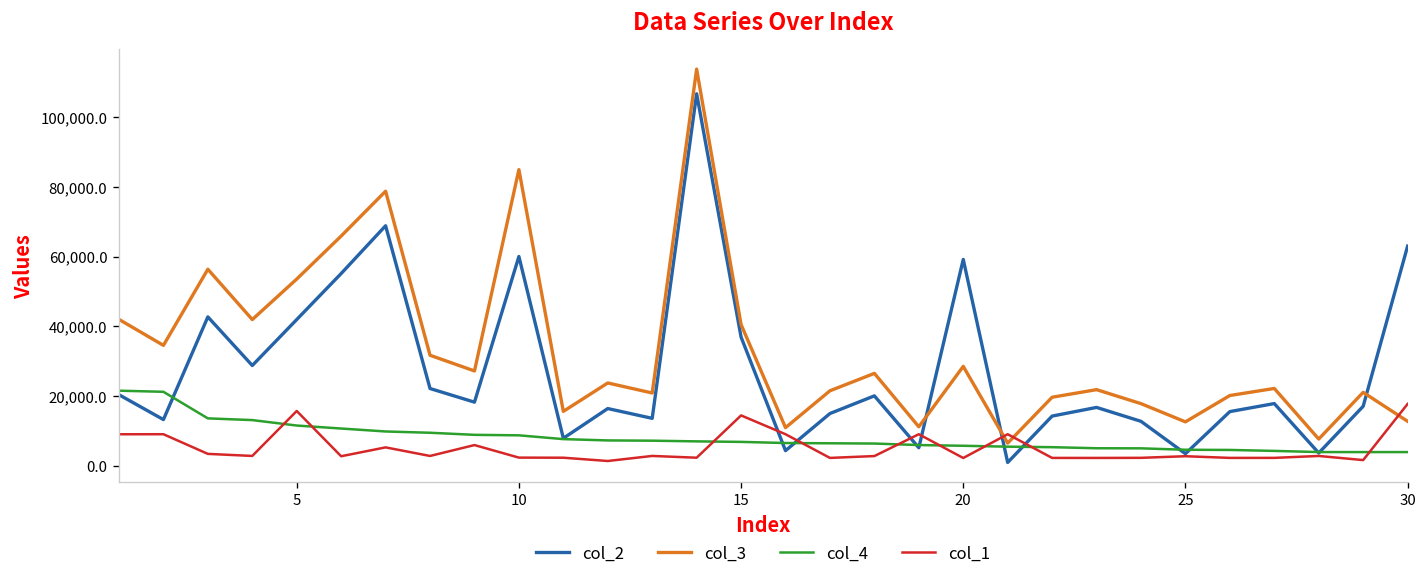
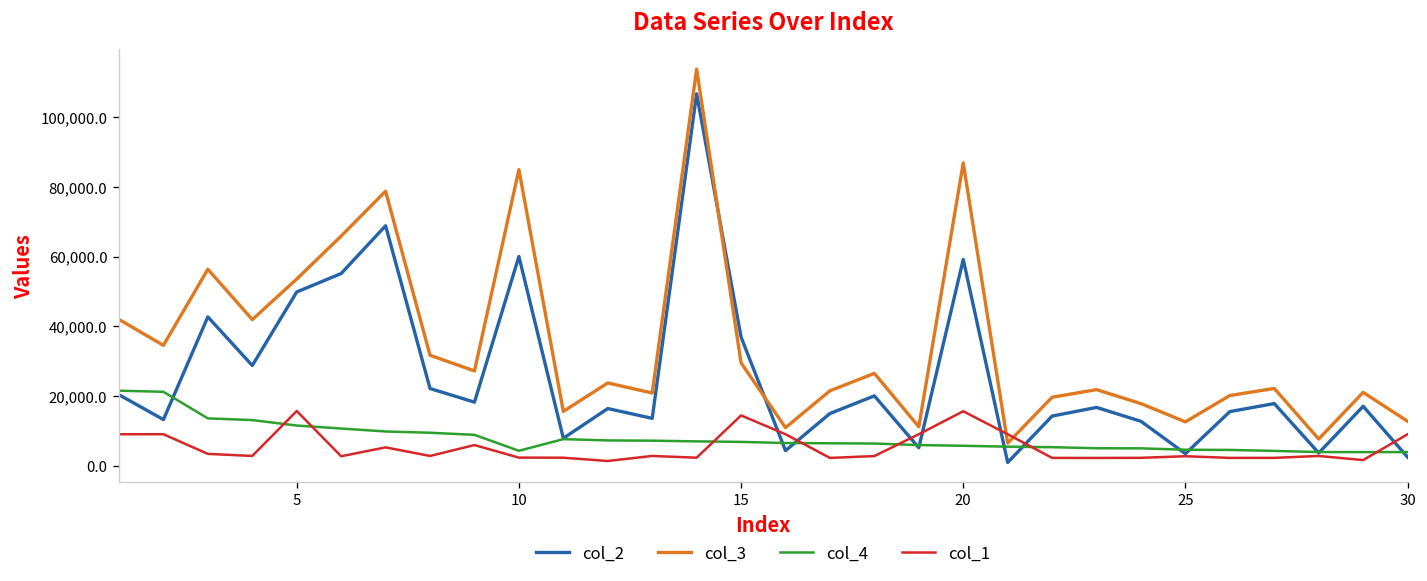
  {
    "col_2": {
-     "5": "42,000",
+     "5": "50,000",
      "10": "60,000",
      "15": "37,000",
      "20": "59,000",
-     "30": "63,000"
+     "30": "3,000"
    },
    "col_3": {
      "5": "54,000",
      "10": "85,000",
-     "15": "41,000",
-     "20": "29,000",
+     "15": "30,000",
+     "20": "87,000",
      "25": "13,000",
      "30": "13,000"
    },
    "col_4": {
      "5": "12,000",
-     "10": "9,000",
+     "10": "4,000",
      "15": "7,000",
      "20": "6,000",
      "25": "5,000",
      "30": "4,000"
    },
    "col_1": {
      "5": "16,000",
      "10": "2,000",
      "15": "15,000",
-     "20": "2,000",
-     "30": "18,000"
+     "20": "16,000",
+     "30": "9,000"
    }
  }
